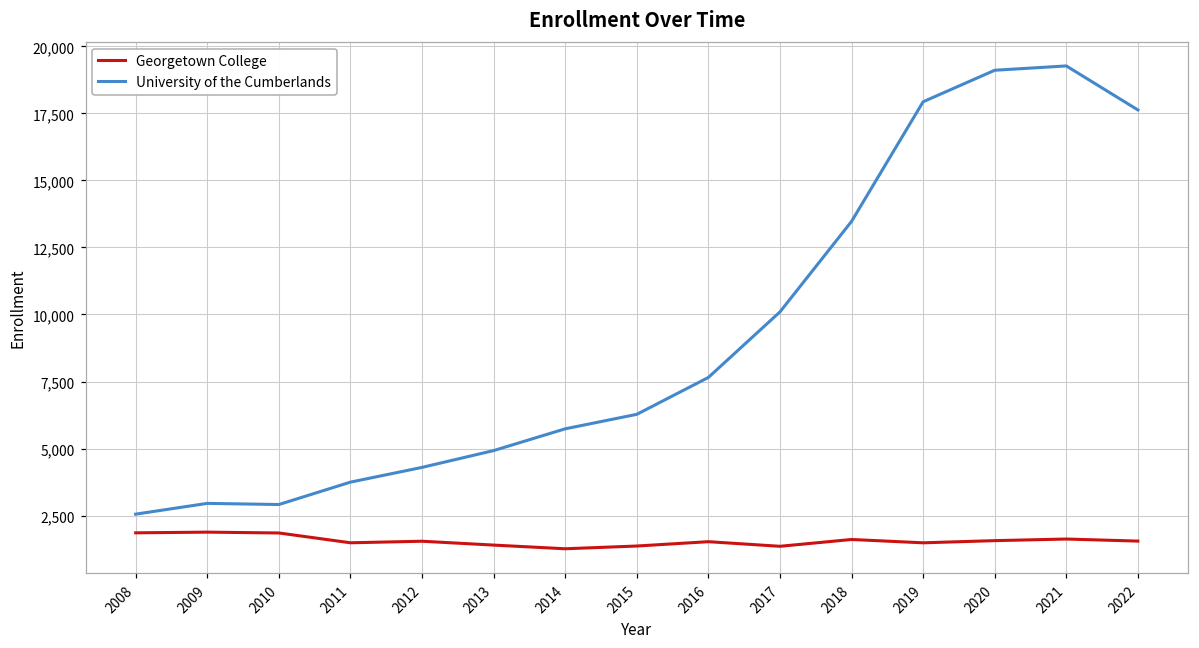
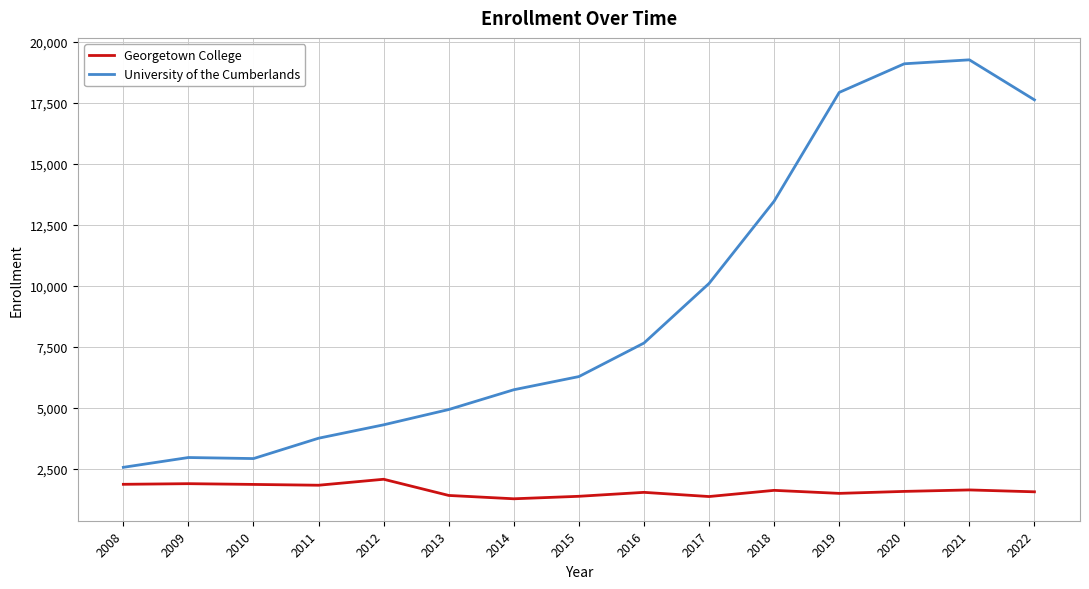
  {
    "Georgetown College": {
      "2008": "1,900",
      "2009": "1,900",
      "2010": "1,900",
-     "2011": "1,500",
-     "2012": "1,500",
+     "2011": "1,800",
+     "2012": "2,100",
      "2013": "1,400",
      "2014": "1,300",
      "2015": "1,400",
      "2016": "1,500",
      "2017": "1,400",
      "2018": "1,600",
      "2019": "1,500",
      "2020": "1,600",
      "2021": "1,600",
      "2022": "1,500"
    },
    "University of the Cumberlands": {
      "2008": "2,600",
      "2009": "3,000",
      "2010": "2,900",
      "2011": "3,700",
      "2012": "4,300",
      "2013": "4,900",
      "2014": "5,700",
      "2015": "6,300",
      "2016": "7,700",
      "2017": "10,100",
      "2018": "13,500",
      "2019": "17,900",
      "2020": "19,100",
      "2021": "19,300",
      "2022": "17,600"
    }
  }
